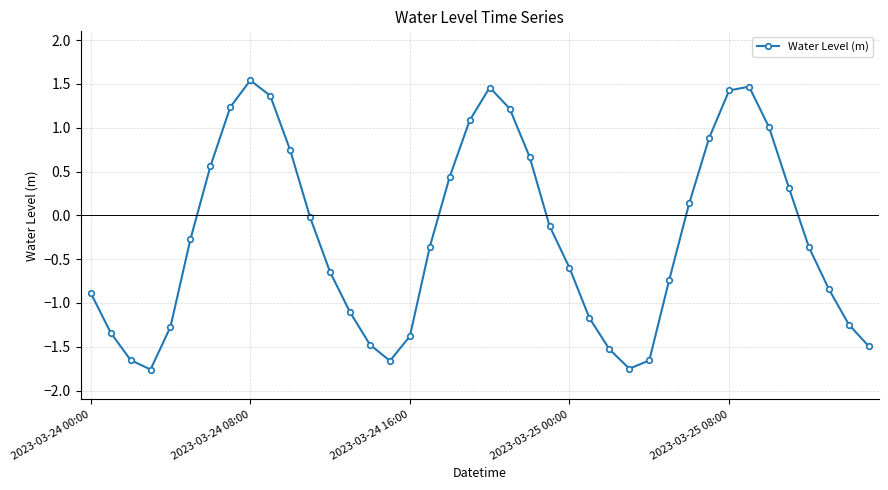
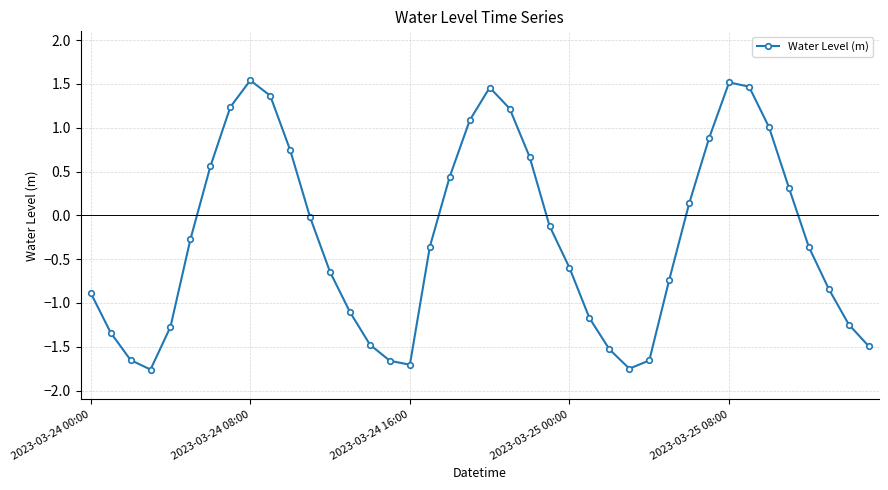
  {
    "2023-03-24 00:00": -0.9,
    "2023-03-24 08:00": 1.5,
-   "2023-03-24 16:00": -1.4,
+   "2023-03-24 16:00": -1.7,
    "2023-03-25 00:00": -0.6,
-   "2023-03-25 08:00": 1.4
+   "2023-03-25 08:00": 1.5
  }
